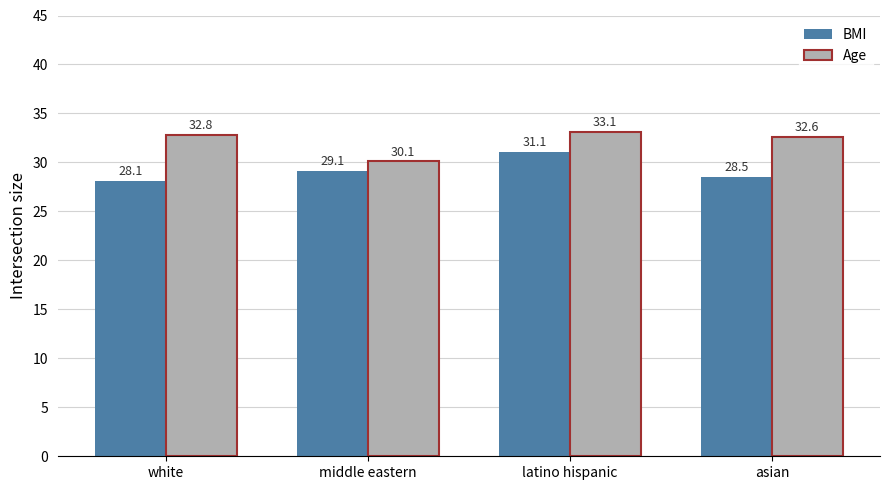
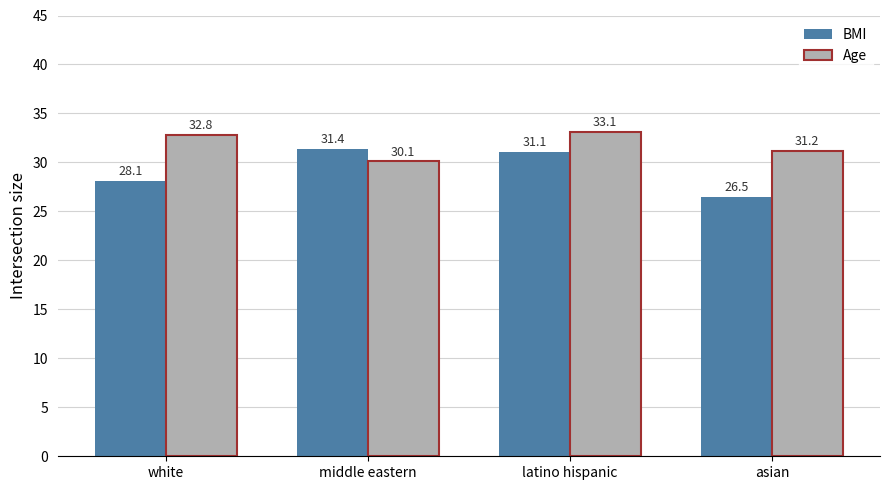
  {
    "BMI": {
      "white": 28.1,
-     "middle eastern": 29.1,
+     "middle eastern": 31.4,
      "latino hispanic": 31.1,
-     "asian": 28.5
+     "asian": 26.5
    },
    "Age": {
      "white": 32.8,
      "middle eastern": 30.1,
      "latino hispanic": 33.1,
-     "asian": 32.6
+     "asian": 31.2
    }
  }
